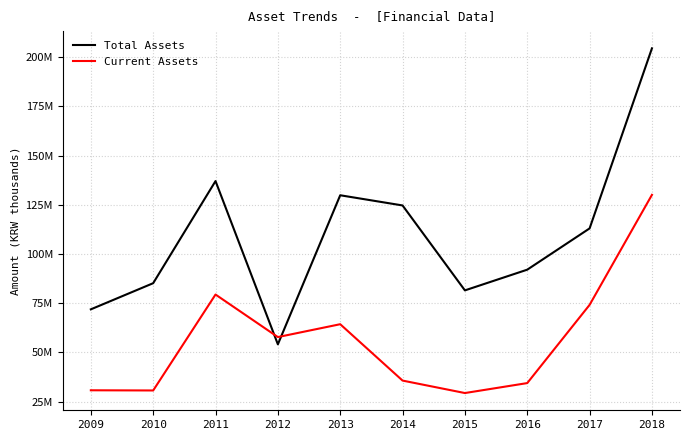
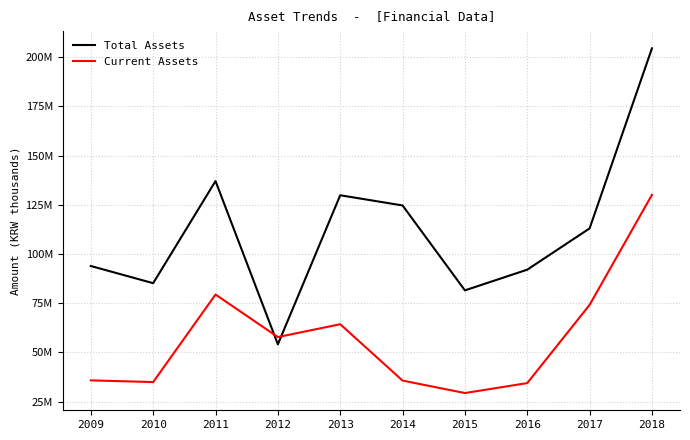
  {
    "Total Assets": {
-     "2009": 72000000,
+     "2009": 94000000,
      "2010": 85000000,
      "2011": 137000000,
      "2012": 54000000,
      "2013": 130000000,
      "2014": 125000000,
      "2015": 82000000,
      "2016": 92000000,
      "2017": 113000000,
      "2018": 204000000
    },
    "Current Assets": {
-     "2009": 31000000,
-     "2010": 31000000,
+     "2009": 36000000,
+     "2010": 35000000,
      "2011": 79000000,
      "2012": 58000000,
      "2013": 64000000,
      "2014": 36000000,
      "2015": 29000000,
      "2016": 34000000,
      "2017": 74000000,
      "2018": 130000000
    }
  }
